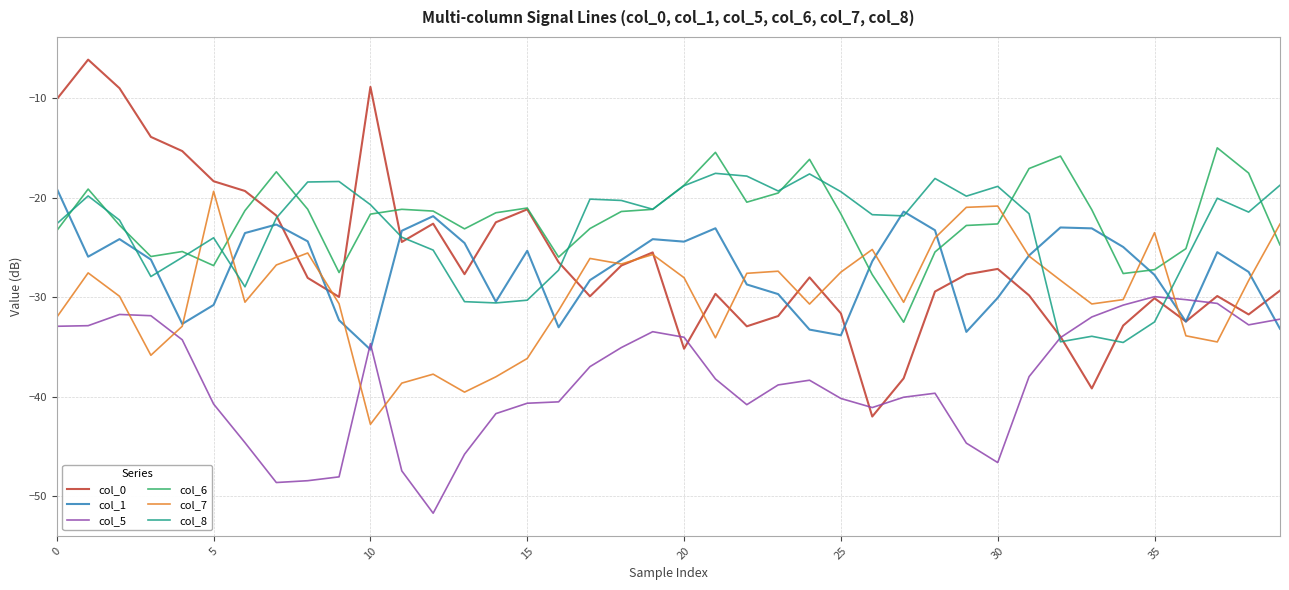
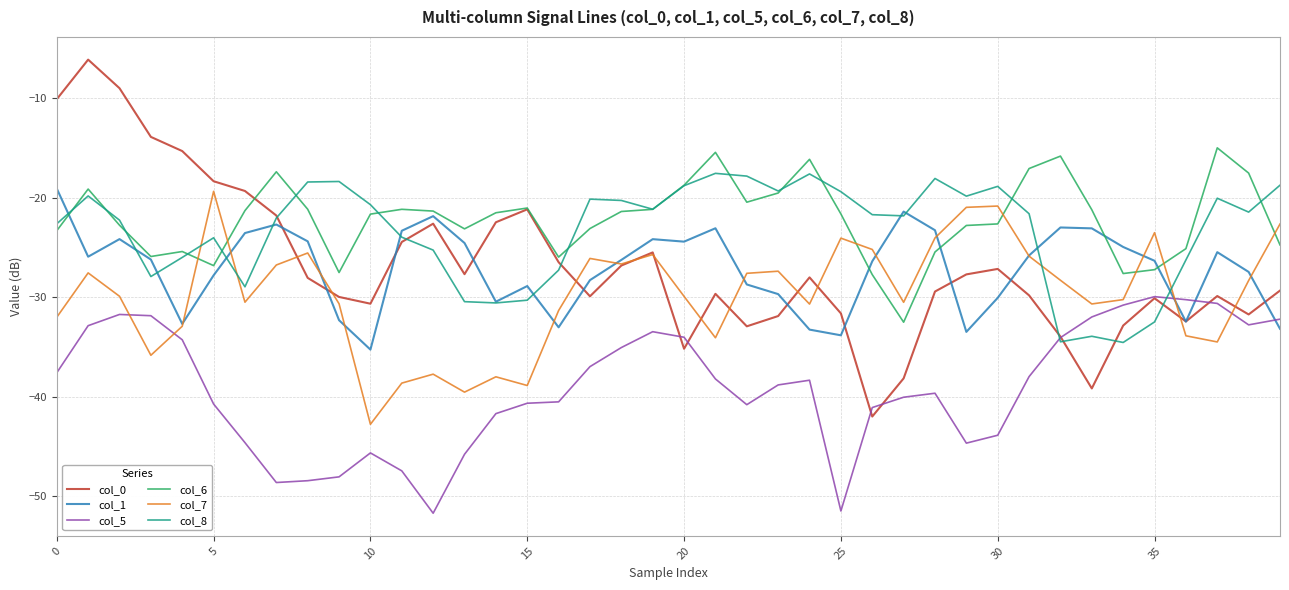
  {
    "col_0": {
      "0": -10,
      "5": -18,
-     "10": -9,
+     "10": -31,
      "20": -35,
      "25": -32,
      "30": -27
    },
    "col_1": {
      "0": -19,
-     "5": -31,
+     "5": -28,
      "10": -35,
-     "15": -25,
+     "15": -29,
      "20": -24,
      "25": -34,
      "30": -30,
-     "35": -28
+     "35": -26
    },
    "col_5": {
-     "0": -33,
+     "0": -38,
      "5": -41,
-     "10": -35,
+     "10": -46,
      "15": -41,
      "20": -34,
-     "25": -40,
-     "30": -47
+     "25": -51,
+     "30": -44
    },
    "col_7": {
      "0": -32,
      "5": -19,
      "10": -43,
-     "15": -36,
-     "20": -28,
-     "25": -27,
+     "15": -39,
+     "20": -30,
+     "25": -24,
      "30": -21,
      "35": -24
    }
  }
